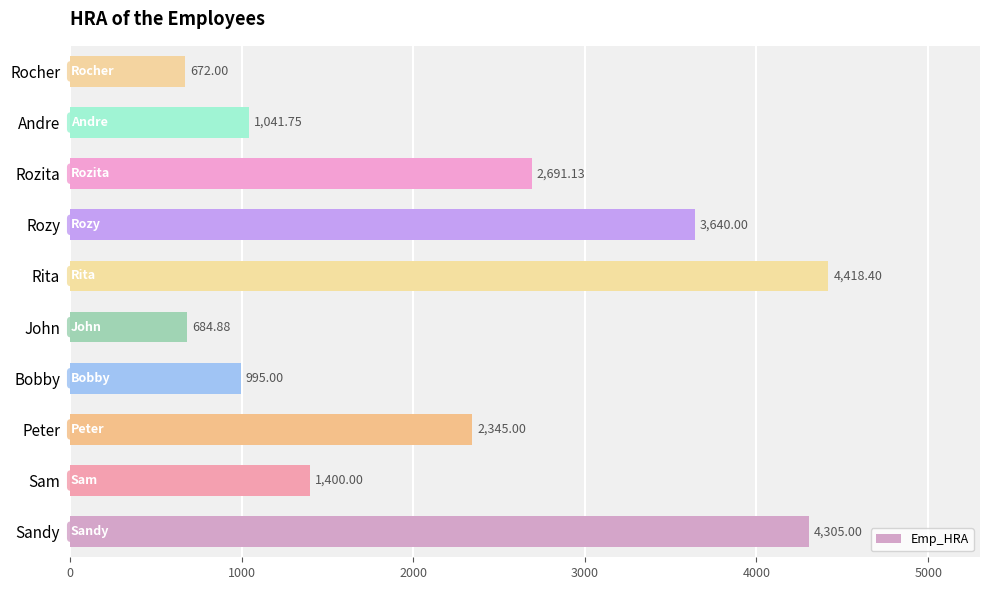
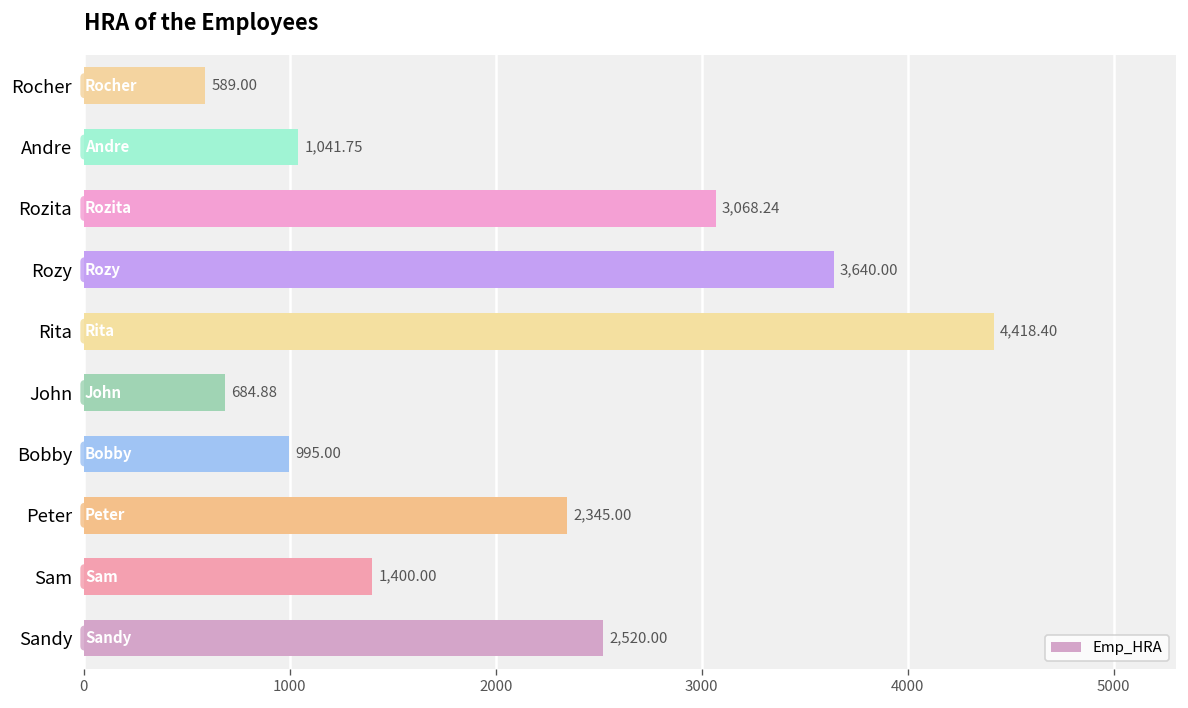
  {
-   "Rocher": "672.00",
+   "Rocher": "589.00",
    "Andre": "1,041.75",
-   "Rozita": "2,691.13",
+   "Rozita": "3,068.24",
    "Rozy": "3,640.00",
    "Rita": "4,418.40",
    "John": "684.88",
    "Bobby": "995.00",
    "Peter": "2,345.00",
    "Sam": "1,400.00",
-   "Sandy": "4,305.00"
+   "Sandy": "2,520.00"
  }
